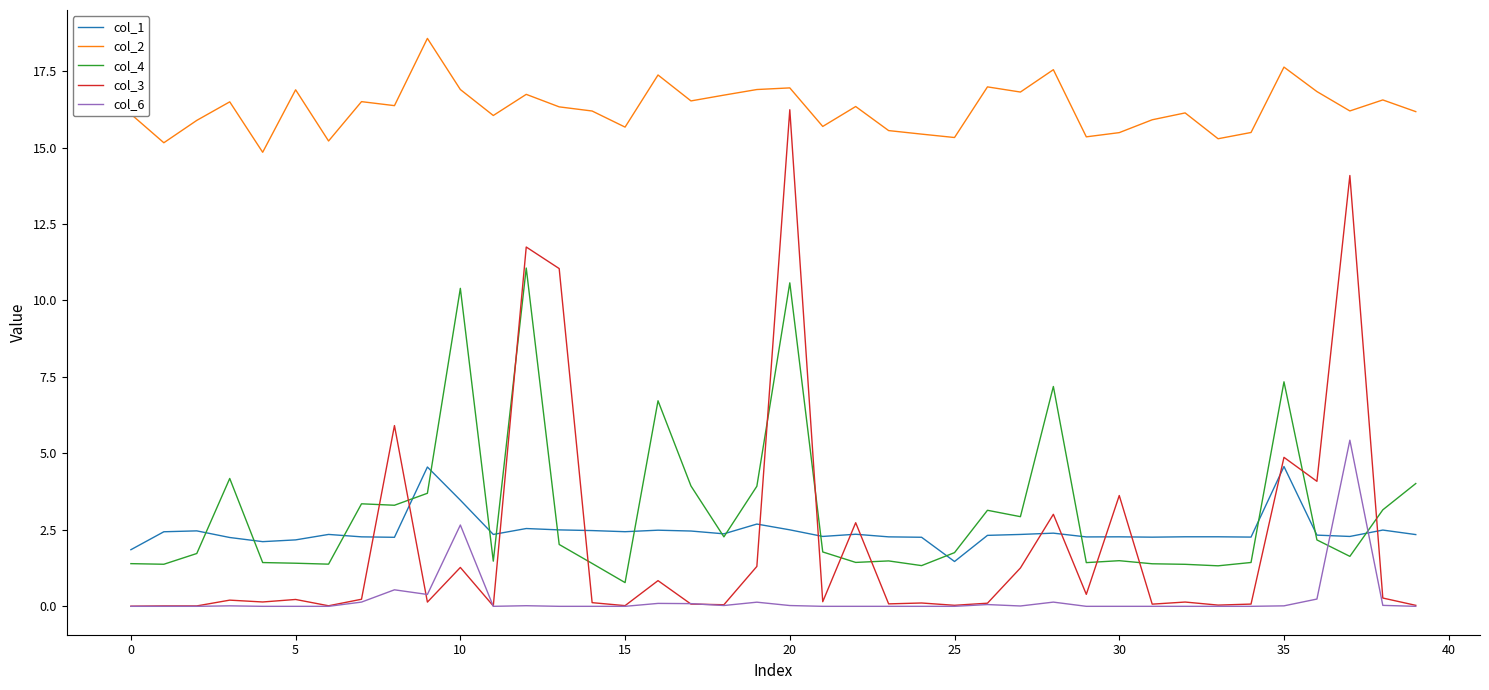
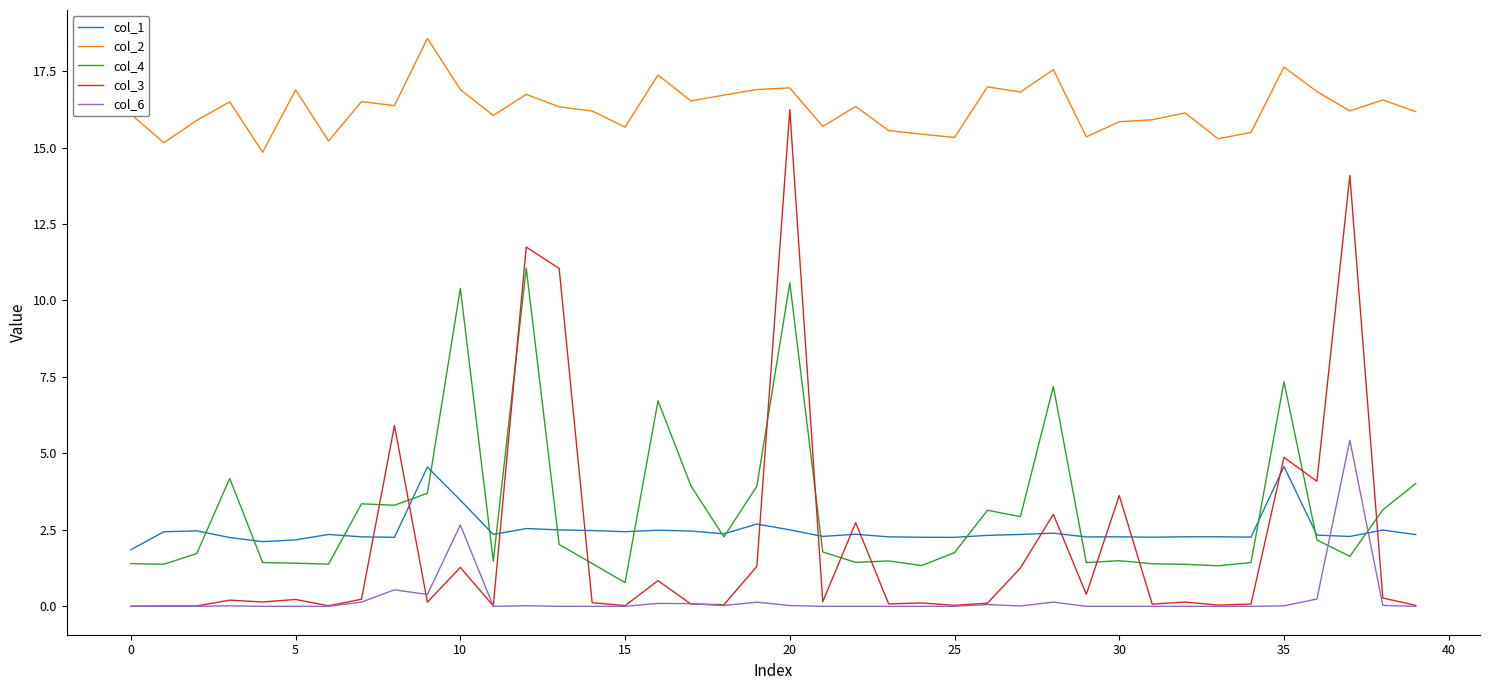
  {
    "col_1": {
      "0": 1.9,
      "5": 2.2,
      "10": 3.5,
      "15": 2.4,
      "20": 2.5,
-     "25": 1.5,
+     "25": 2.3,
      "30": 2.3,
      "35": 4.6
    },
    "col_2": {
      "5": 16.9,
      "10": 16.9,
      "15": 15.7,
      "20": 16.9,
      "25": 15.3,
-     "30": 15.5,
+     "30": 15.8,
      "35": 17.6
    },
    "col_4": {
      "0": 1.4,
      "5": 1.4,
      "10": 10.4,
      "15": 0.8,
      "20": 10.6,
      "25": 1.8,
      "30": 1.5,
      "35": 7.3
    },
    "col_3": {
      "5": 0.2,
      "10": 1.3,
      "20": 16.2,
      "30": 3.6,
      "35": 4.9
    },
    "col_6": {
      "5": 0.0,
      "10": 2.7,
      "20": 0.0,
      "30": 0.0,
      "35": 0.0
    }
  }
